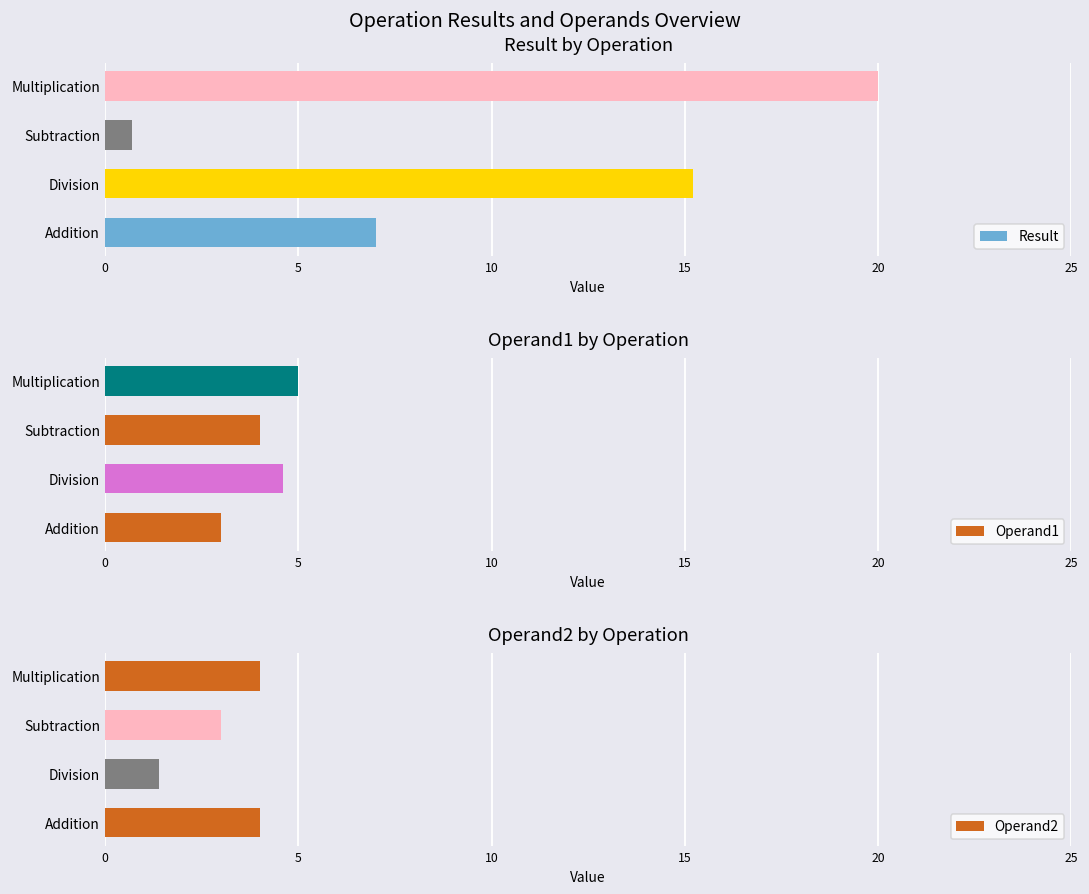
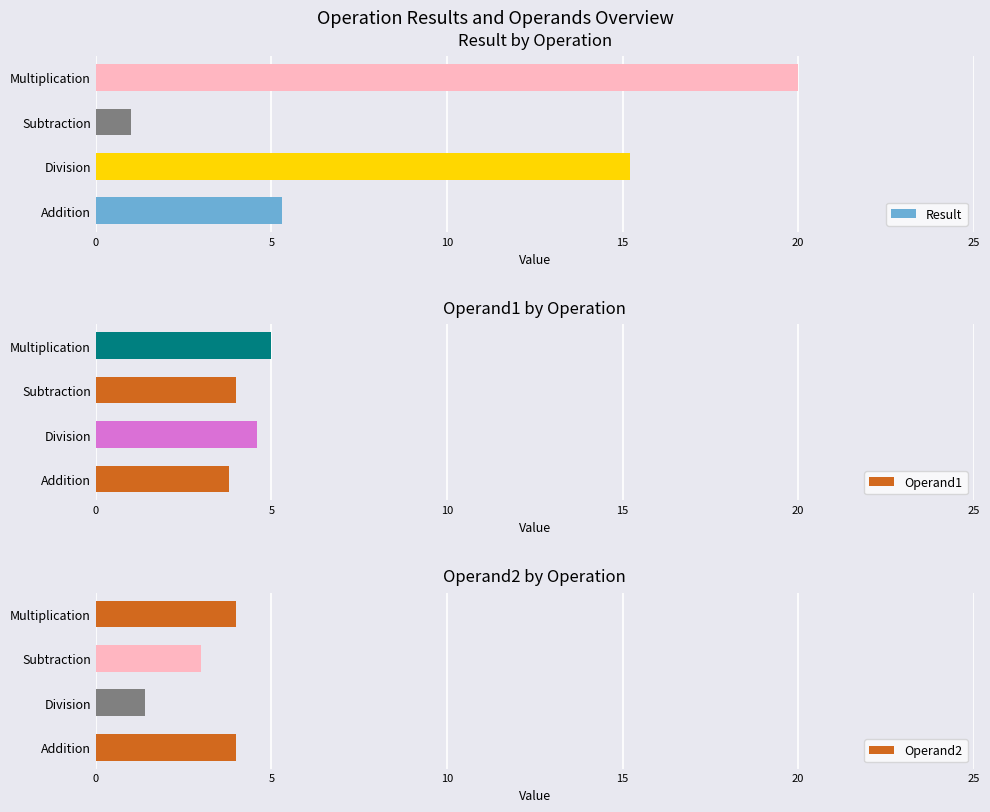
  {
    "Result by Operation": {
      "Multiplication": 20.0,
-     "Subtraction": 0.7,
+     "Subtraction": 1.0,
      "Division": 15.2,
-     "Addition": 7.0
+     "Addition": 5.3
    },
    "Operand1 by Operation": {
      "Multiplication": 5.0,
      "Subtraction": 4.0,
      "Division": 4.6,
-     "Addition": 3.0
+     "Addition": 3.8
    },
    "Operand2 by Operation": {
      "Multiplication": 4.0,
      "Subtraction": 3.0,
      "Division": 1.4,
      "Addition": 4.0
    }
  }
